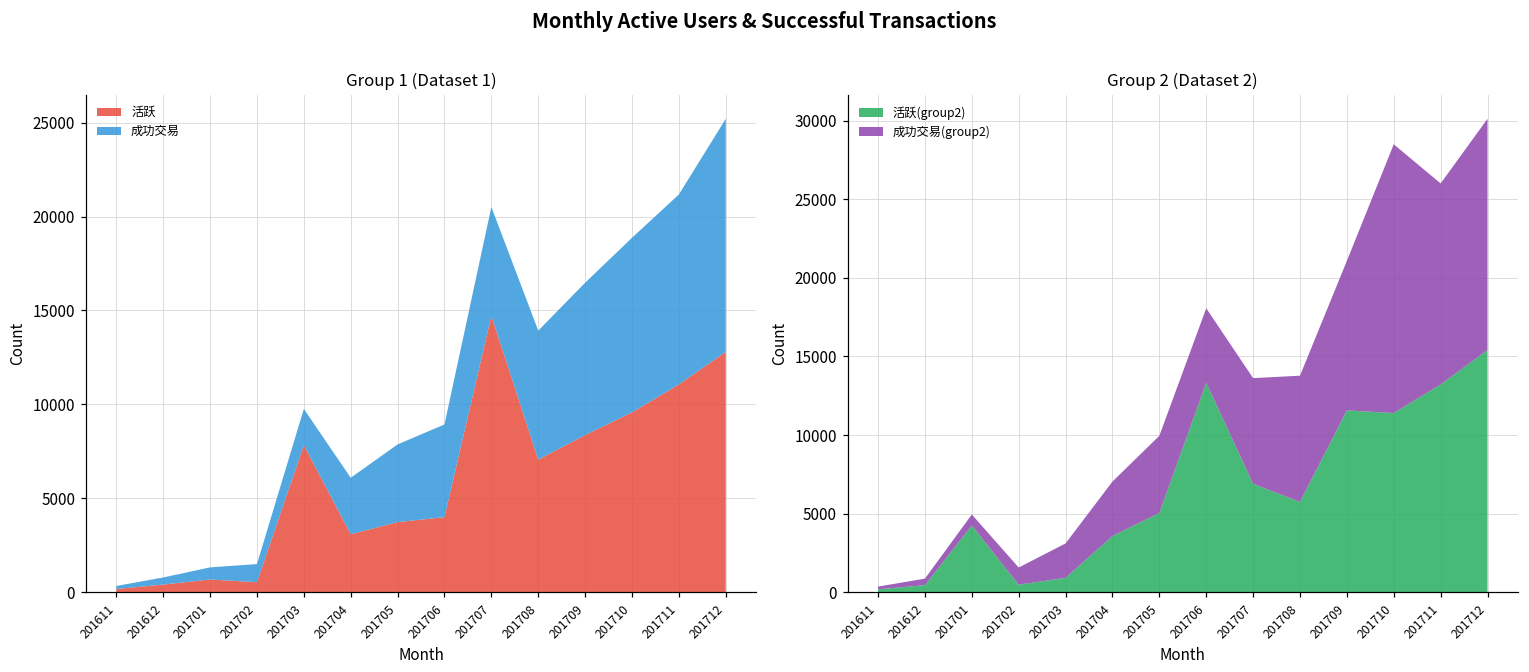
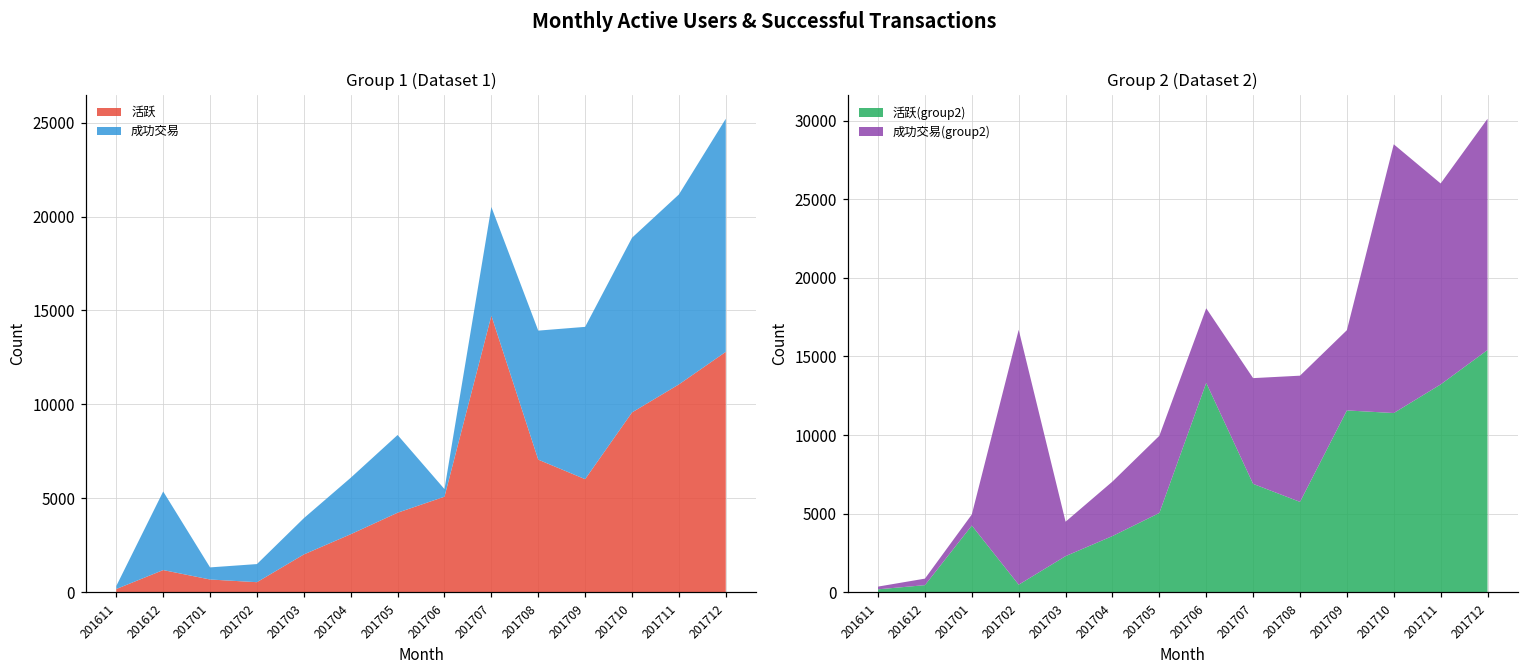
  {
    "Group 1 (Dataset 1)": {
      "活跃": {
        "201611": 200,
-       "201612": 400,
+       "201612": 1200,
        "201701": 700,
        "201702": 500,
-       "201703": 7800,
+       "201703": 2000,
        "201704": 3100,
-       "201705": 3700,
-       "201706": 4000,
+       "201705": 4200,
+       "201706": 5100,
        "201707": 14700,
        "201708": 7100,
-       "201709": 8400,
+       "201709": 6000,
        "201710": 9600,
        "201711": 11100,
        "201712": 12800
      },
      "成功交易": {
        "201611": 200,
-       "201612": 400,
+       "201612": 4200,
        "201701": 600,
        "201702": 1000,
        "201703": 1900,
        "201704": 3000,
        "201705": 4100,
-       "201706": 4900,
+       "201706": 400,
        "201707": 5800,
        "201708": 6900,
        "201709": 8100,
        "201710": 9300,
        "201711": 10100,
        "201712": 12400
      }
    },
    "Group 2 (Dataset 2)": {
      "活跃(group2)": {
        "201612": 400,
        "201701": 4200,
        "201702": 500,
-       "201703": 900,
+       "201703": 2300,
        "201704": 3600,
        "201705": 5000,
        "201706": 13300,
        "201707": 6900,
        "201708": 5700,
        "201709": 11600,
        "201710": 11400,
        "201711": 13200,
        "201712": 15400
      },
      "成功交易(group2)": {
        "201612": 400,
        "201701": 700,
-       "201702": 1100,
+       "201702": 16200,
        "201703": 2200,
        "201704": 3500,
        "201705": 4900,
        "201706": 4700,
        "201707": 6700,
        "201708": 8000,
-       "201709": 9500,
+       "201709": 5100,
        "201710": 17100,
        "201711": 12800,
        "201712": 14700
      }
    }
  }
